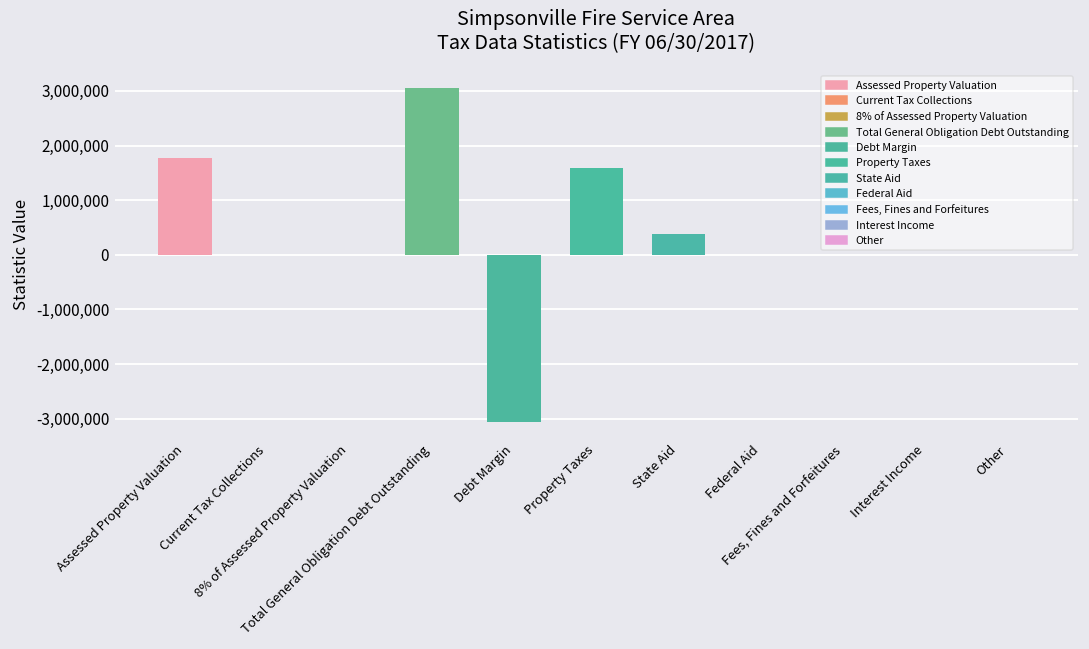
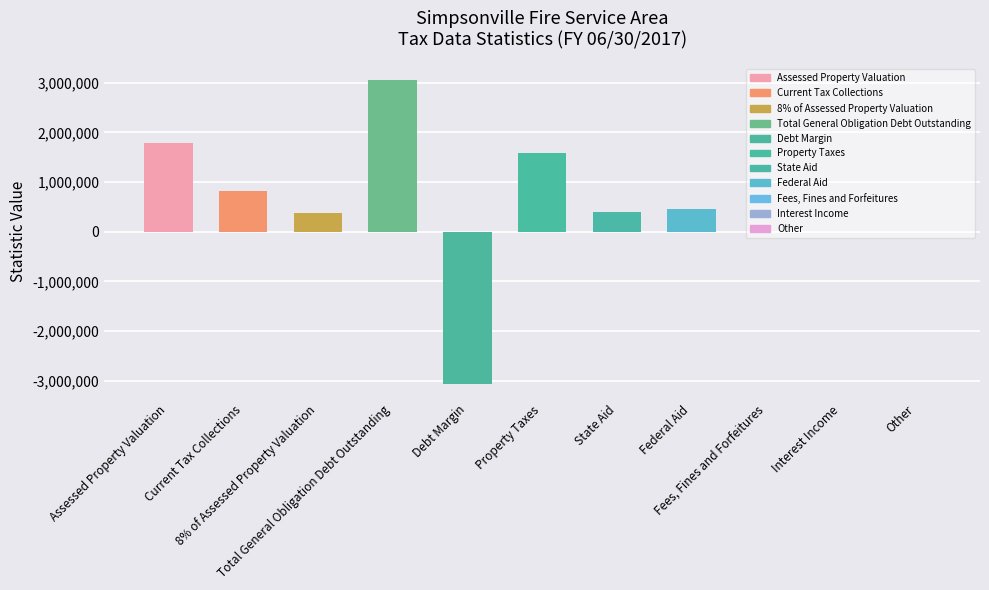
  {
    "Assessed Property Valuation": "1,800,000",
-   "Current Tax Collections": "0",
-   "8% of Assessed Property Valuation": "0",
+   "Current Tax Collections": "800,000",
+   "8% of Assessed Property Valuation": "400,000",
    "Total General Obligation Debt Outstanding": "3,100,000",
    "Debt Margin": "-3,100,000",
    "Property Taxes": "1,600,000",
    "State Aid": "400,000",
-   "Federal Aid": "0"
+   "Federal Aid": "400,000"
  }
